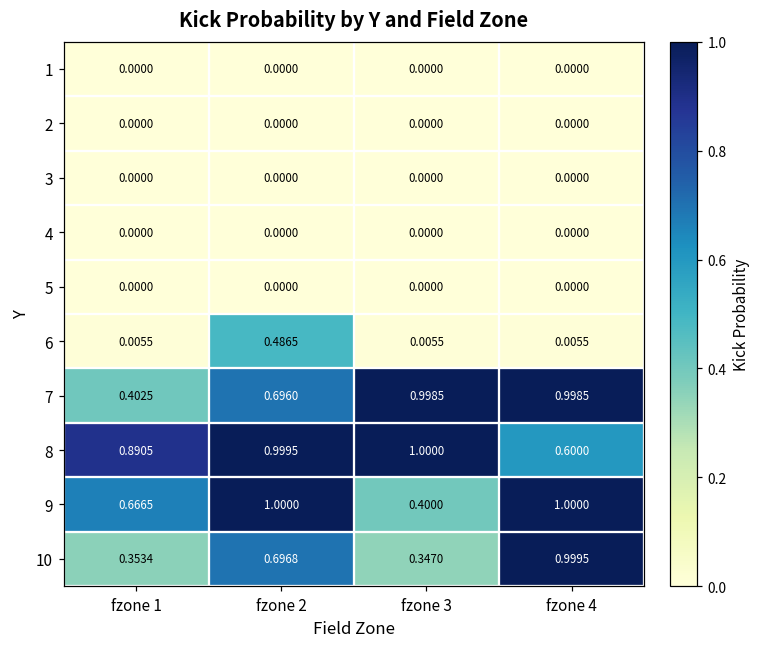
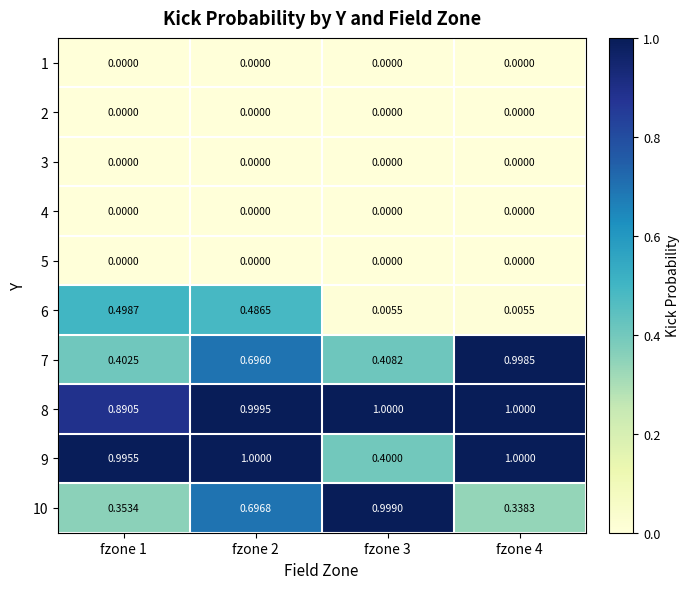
  {
    "1": {
      "fzone 1": 0.0000,
      "fzone 2": 0.0000,
      "fzone 3": 0.0000,
      "fzone 4": 0.0000
    },
    "2": {
      "fzone 1": 0.0000,
      "fzone 2": 0.0000,
      "fzone 3": 0.0000,
      "fzone 4": 0.0000
    },
    "3": {
      "fzone 1": 0.0000,
      "fzone 2": 0.0000,
      "fzone 3": 0.0000,
      "fzone 4": 0.0000
    },
    "4": {
      "fzone 1": 0.0000,
      "fzone 2": 0.0000,
      "fzone 3": 0.0000,
      "fzone 4": 0.0000
    },
    "5": {
      "fzone 1": 0.0000,
      "fzone 2": 0.0000,
      "fzone 3": 0.0000,
      "fzone 4": 0.0000
    },
    "6": {
-     "fzone 1": 0.0055,
+     "fzone 1": 0.4987,
      "fzone 2": 0.4865,
      "fzone 3": 0.0055,
      "fzone 4": 0.0055
    },
    "7": {
      "fzone 1": 0.4025,
      "fzone 2": 0.6960,
-     "fzone 3": 0.9985,
+     "fzone 3": 0.4082,
      "fzone 4": 0.9985
    },
    "8": {
      "fzone 1": 0.8905,
      "fzone 2": 0.9995,
      "fzone 3": 1.0000,
-     "fzone 4": 0.6000
+     "fzone 4": 1.0000
    },
    "9": {
-     "fzone 1": 0.6665,
+     "fzone 1": 0.9955,
      "fzone 2": 1.0000,
      "fzone 3": 0.4000,
      "fzone 4": 1.0000
    },
    "10": {
      "fzone 1": 0.3534,
      "fzone 2": 0.6968,
-     "fzone 3": 0.3470,
-     "fzone 4": 0.9995
+     "fzone 3": 0.9990,
+     "fzone 4": 0.3383
    }
  }
